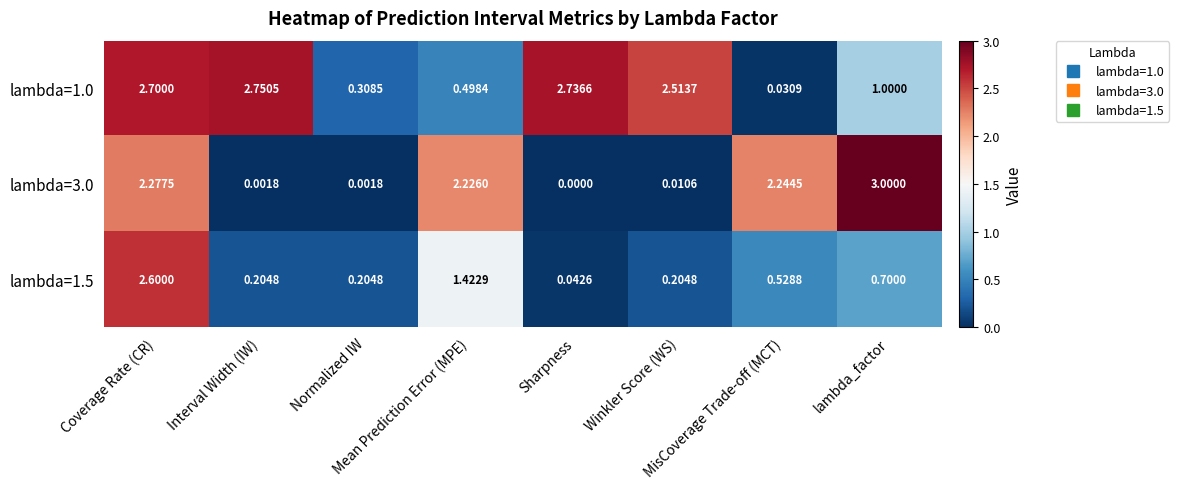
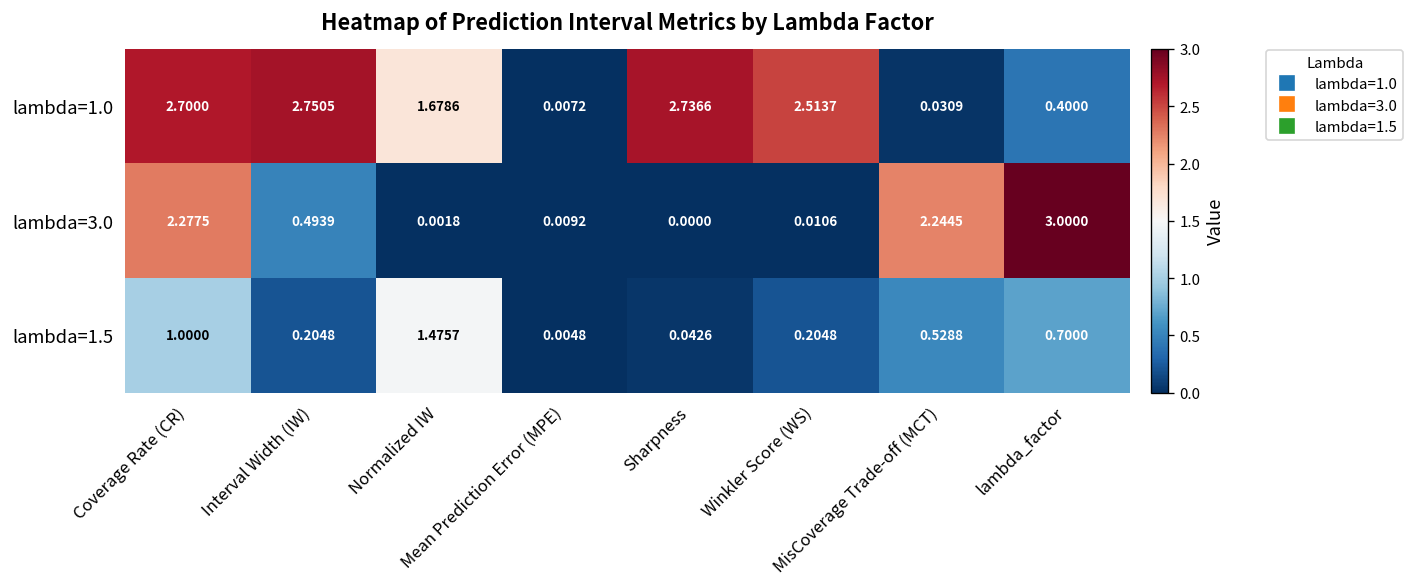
  {
    "lambda=1.0": {
      "Coverage Rate (CR)": 2.7000,
      "Interval Width (IW)": 2.7505,
-     "Normalized IW": 0.3085,
-     "Mean Prediction Error (MPE)": 0.4984,
+     "Normalized IW": 1.6786,
+     "Mean Prediction Error (MPE)": 0.0072,
      "Sharpness": 2.7366,
      "Winkler Score (WS)": 2.5137,
      "MisCoverage Trade-off (MCT)": 0.0309,
-     "lambda_factor": 1.0000
+     "lambda_factor": 0.4000
    },
    "lambda=3.0": {
      "Coverage Rate (CR)": 2.2775,
-     "Interval Width (IW)": 0.0018,
+     "Interval Width (IW)": 0.4939,
      "Normalized IW": 0.0018,
-     "Mean Prediction Error (MPE)": 2.2260,
+     "Mean Prediction Error (MPE)": 0.0092,
      "Sharpness": 0.0000,
      "Winkler Score (WS)": 0.0106,
      "MisCoverage Trade-off (MCT)": 2.2445,
      "lambda_factor": 3.0000
    },
    "lambda=1.5": {
-     "Coverage Rate (CR)": 2.6000,
+     "Coverage Rate (CR)": 1.0000,
      "Interval Width (IW)": 0.2048,
-     "Normalized IW": 0.2048,
-     "Mean Prediction Error (MPE)": 1.4229,
+     "Normalized IW": 1.4757,
+     "Mean Prediction Error (MPE)": 0.0048,
      "Sharpness": 0.0426,
      "Winkler Score (WS)": 0.2048,
      "MisCoverage Trade-off (MCT)": 0.5288,
      "lambda_factor": 0.7000
    }
  }
